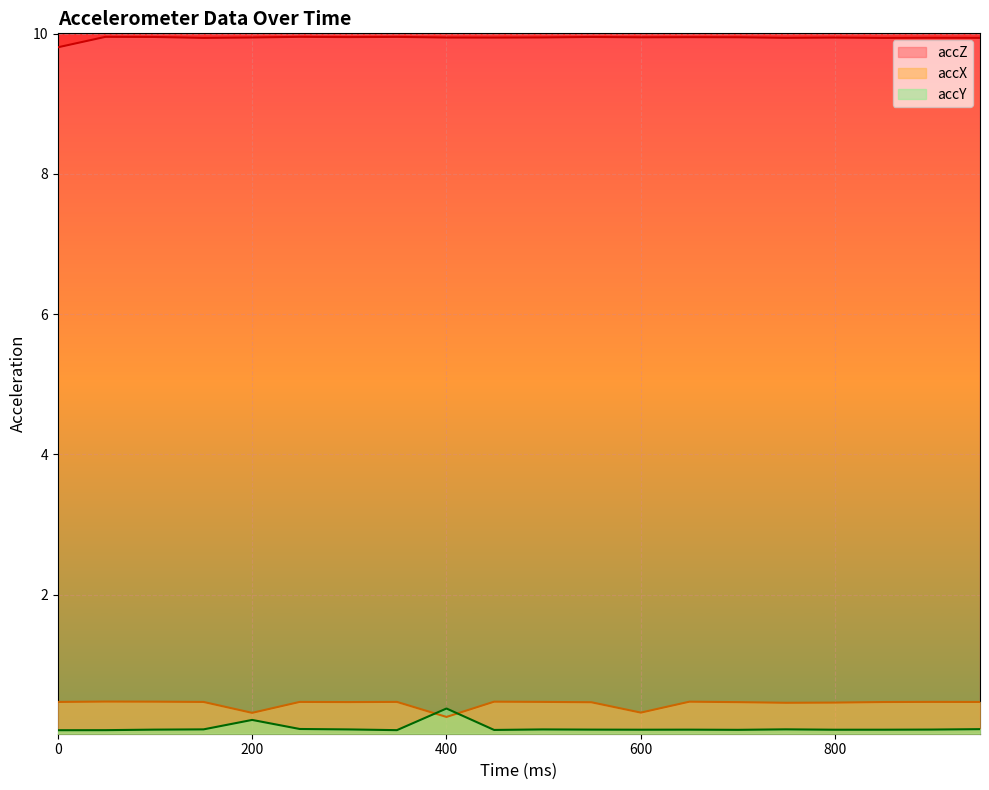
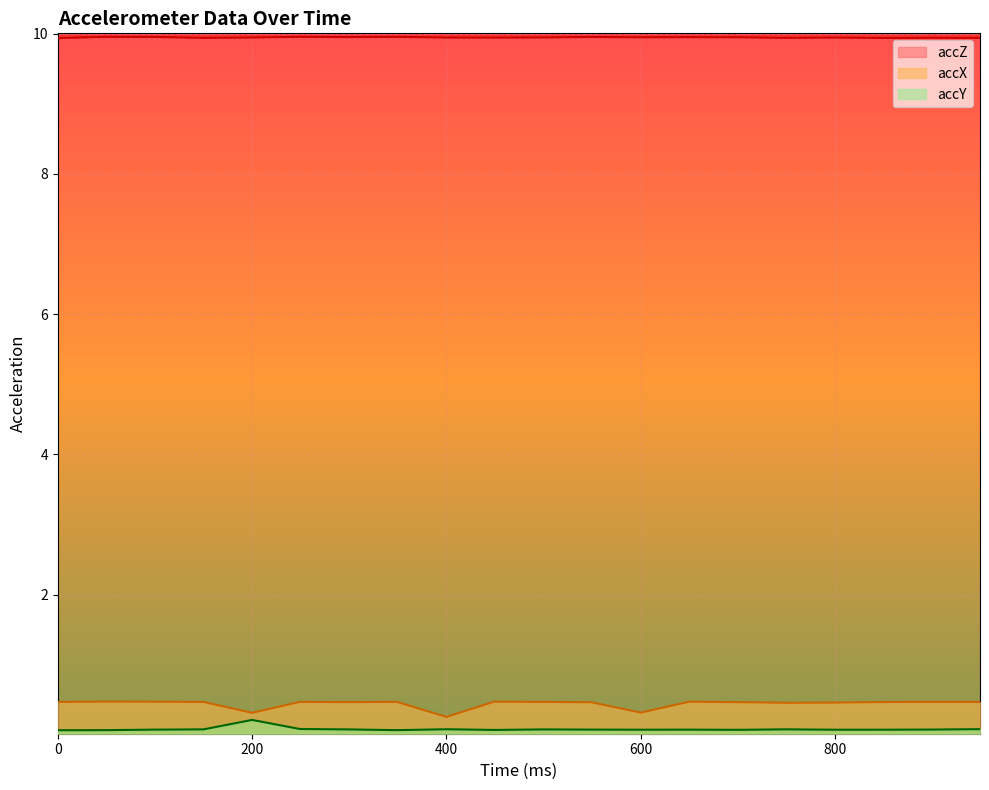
  {
    "accZ": {
-     "0": 9.8,
+     "0": 9.9,
      "200": 9.9,
      "400": 9.9,
      "600": 9.9
    },
    "accX": {
      "0": 0.5,
      "200": 0.3,
      "400": 0.3,
      "600": 0.3
    },
    "accY": {
      "0": 0.1,
      "200": 0.2,
-     "400": 0.4,
+     "400": 0.1,
      "600": 0.1
    }
  }
